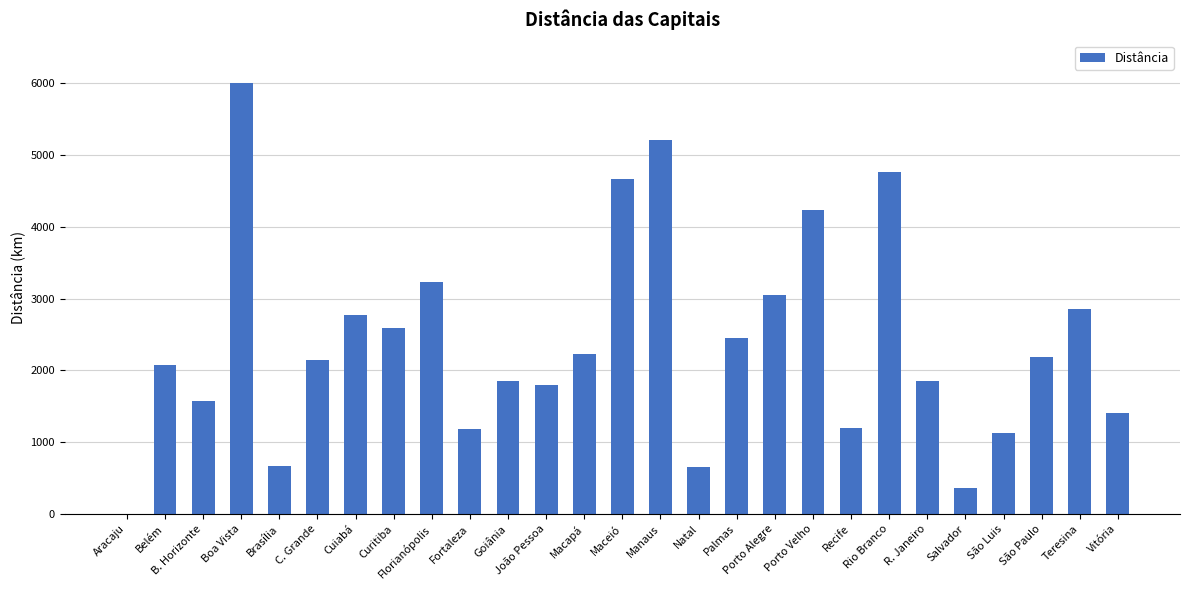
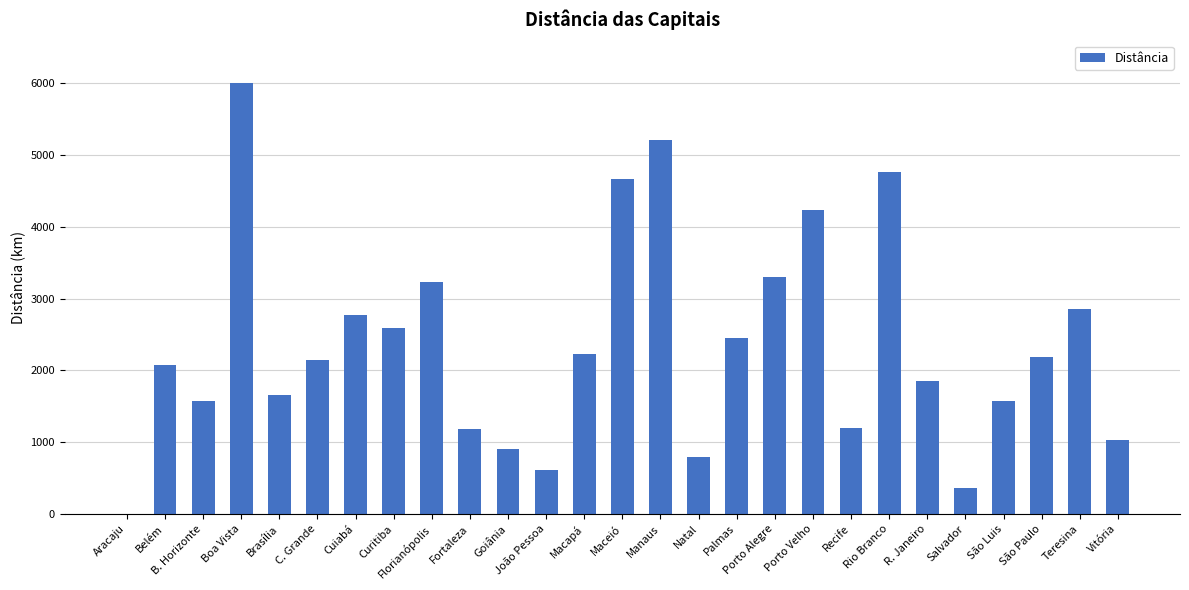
  {
    "Aracaju": 0,
    "Belém": 2100,
    "B. Horizonte": 1600,
    "Boa Vista": 6000,
-   "Brasília": 700,
+   "Brasília": 1700,
    "C. Grande": 2100,
    "Cuiabá": 2800,
    "Curitiba": 2600,
    "Florianópolis": 3200,
    "Fortaleza": 1200,
-   "Goiânia": 1800,
-   "João Pessoa": 1800,
+   "Goiânia": 900,
+   "João Pessoa": 600,
    "Macapá": 2200,
    "Maceió": 4700,
    "Manaus": 5200,
-   "Natal": 700,
+   "Natal": 800,
    "Palmas": 2500,
-   "Porto Alegre": 3100,
+   "Porto Alegre": 3300,
    "Porto Velho": 4200,
    "Recife": 1200,
    "Rio Branco": 4800,
    "R. Janeiro": 1900,
    "Salvador": 400,
-   "São Luis": 1100,
+   "São Luis": 1600,
    "São Paulo": 2200,
    "Teresina": 2900,
-   "Vitória": 1400
+   "Vitória": 1000
  }
